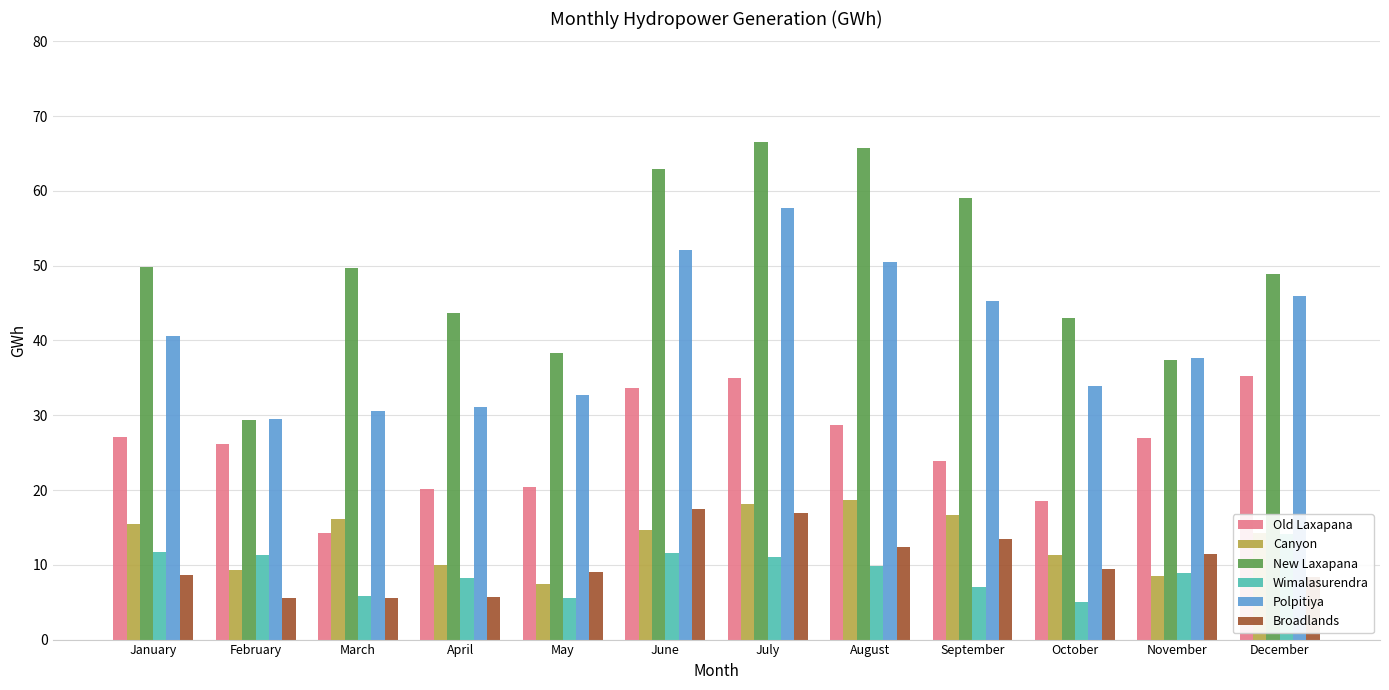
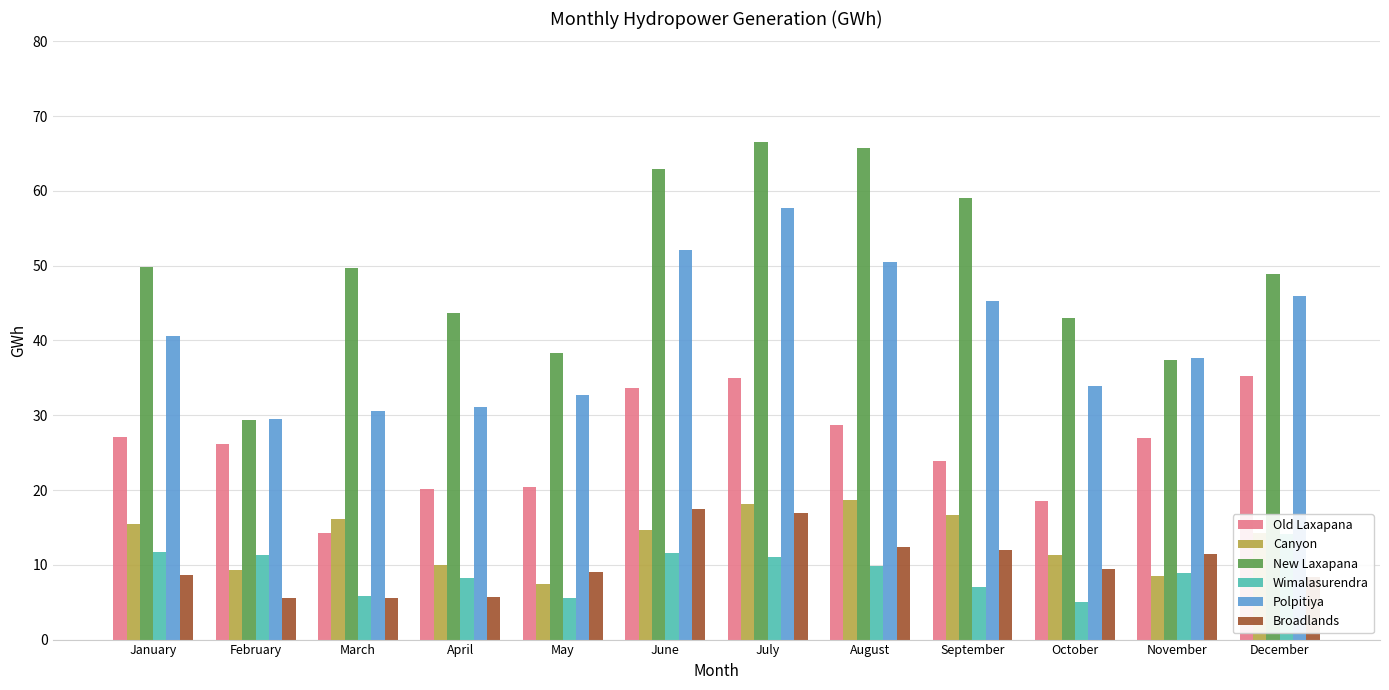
  {
    "Old Laxapana": {
      "January": 27,
      "February": 26,
      "March": 14,
      "April": 20,
      "May": 20,
      "June": 34,
      "July": 35,
      "August": 29,
      "September": 24,
      "October": 18,
      "November": 27,
      "December": 35
    },
    "Canyon": {
      "January": 15,
      "February": 9,
      "March": 16,
      "April": 10,
      "May": 7,
      "June": 15,
      "July": 18,
      "August": 19,
      "September": 17,
      "October": 11,
      "November": 8
    },
    "New Laxapana": {
      "January": 50,
      "February": 29,
      "March": 50,
      "April": 44,
      "May": 38,
      "June": 63,
      "July": 67,
      "August": 66,
      "September": 59,
      "October": 43,
      "November": 37,
      "December": 49
    },
    "Broadlands": {
      "January": 9,
      "February": 6,
      "March": 5,
      "April": 6,
      "May": 9,
      "June": 17,
      "July": 17,
      "August": 12,
-     "September": 13,
+     "September": 12,
      "October": 9,
      "November": 11
    }
  }
